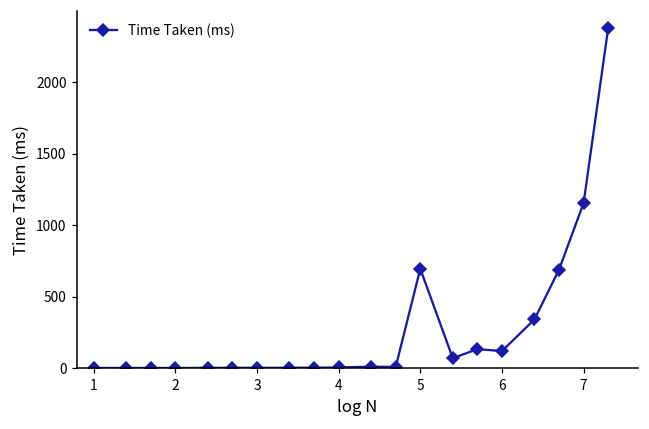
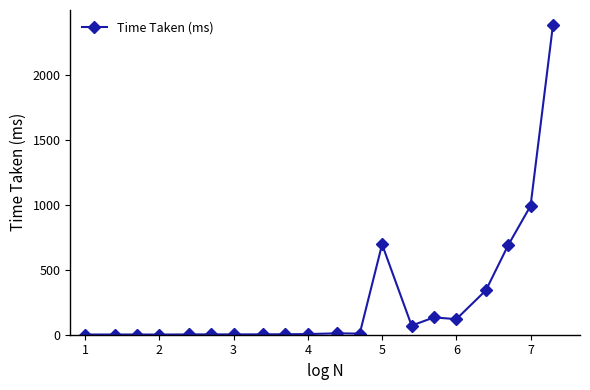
  {
    "1": 0,
    "2": 0,
    "3": 0,
    "4": 0,
    "5": 700,
    "6": 120,
-   "7": 1160
+   "7": 990
  }
